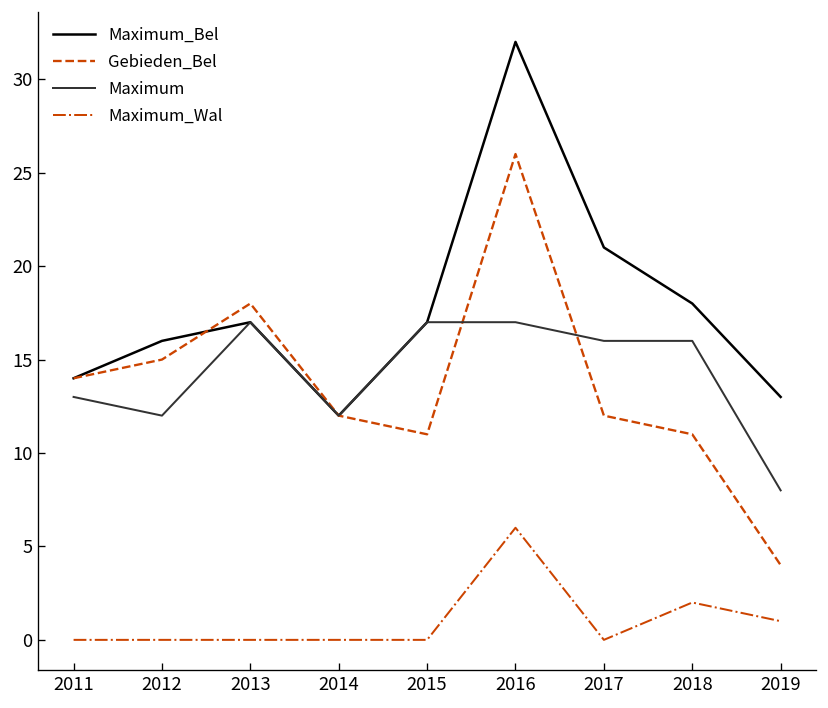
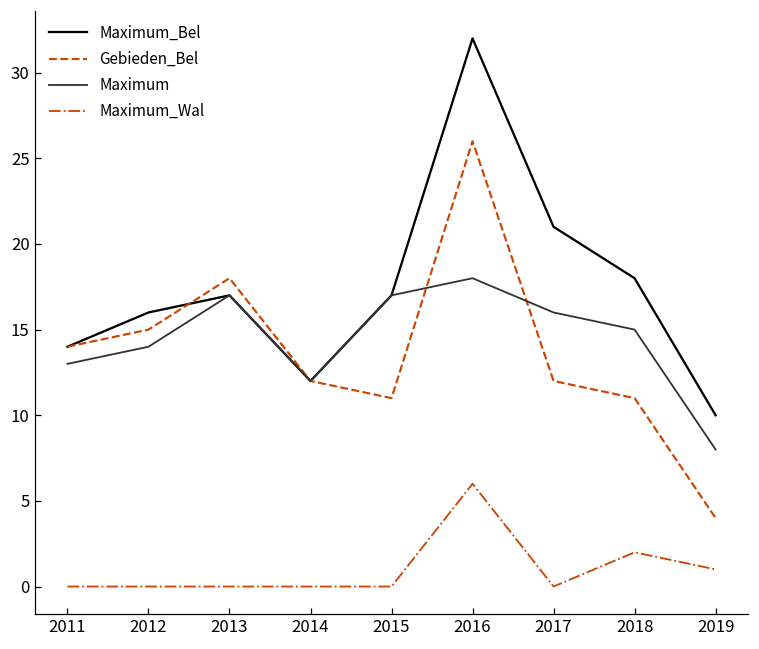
  {
    "Maximum_Bel": {
      "2012": 16,
      "2016": 32,
      "2017": 21,
      "2018": 18,
-     "2019": 13
+     "2019": 10
    },
    "Maximum": {
      "2011": 13,
-     "2012": 12,
-     "2016": 17,
+     "2012": 14,
+     "2016": 18,
      "2017": 16,
-     "2018": 16,
+     "2018": 15,
      "2019": 8
    }
  }
